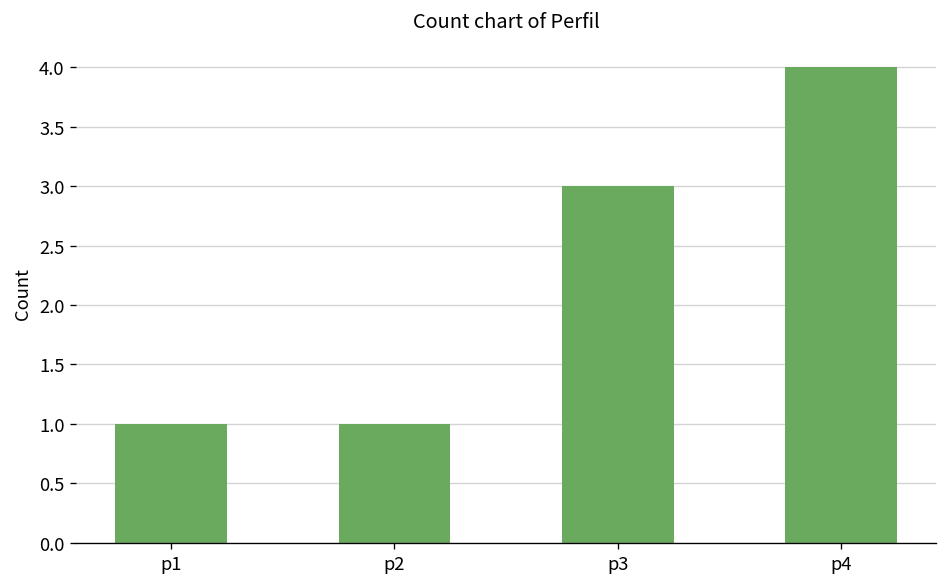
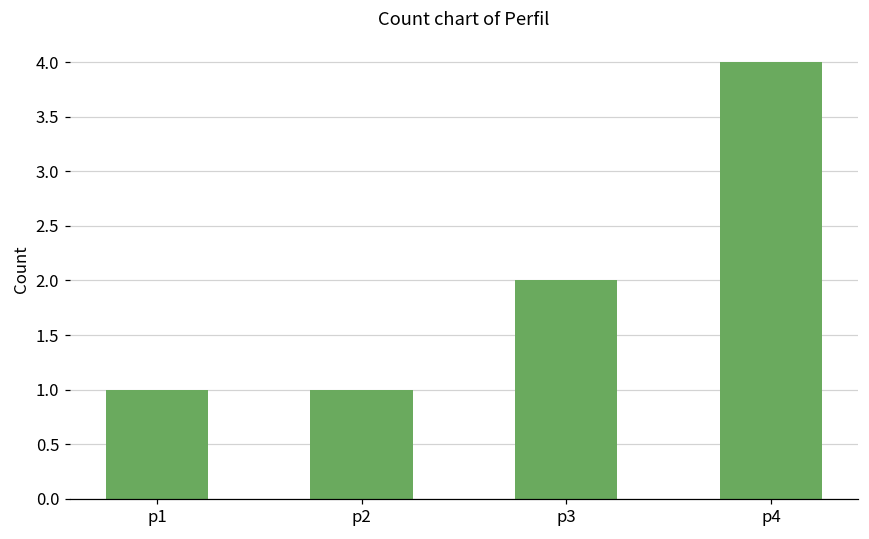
  {
    "p1": 1,
    "p2": 1,
-   "p3": 3,
+   "p3": 2,
    "p4": 4
  }
